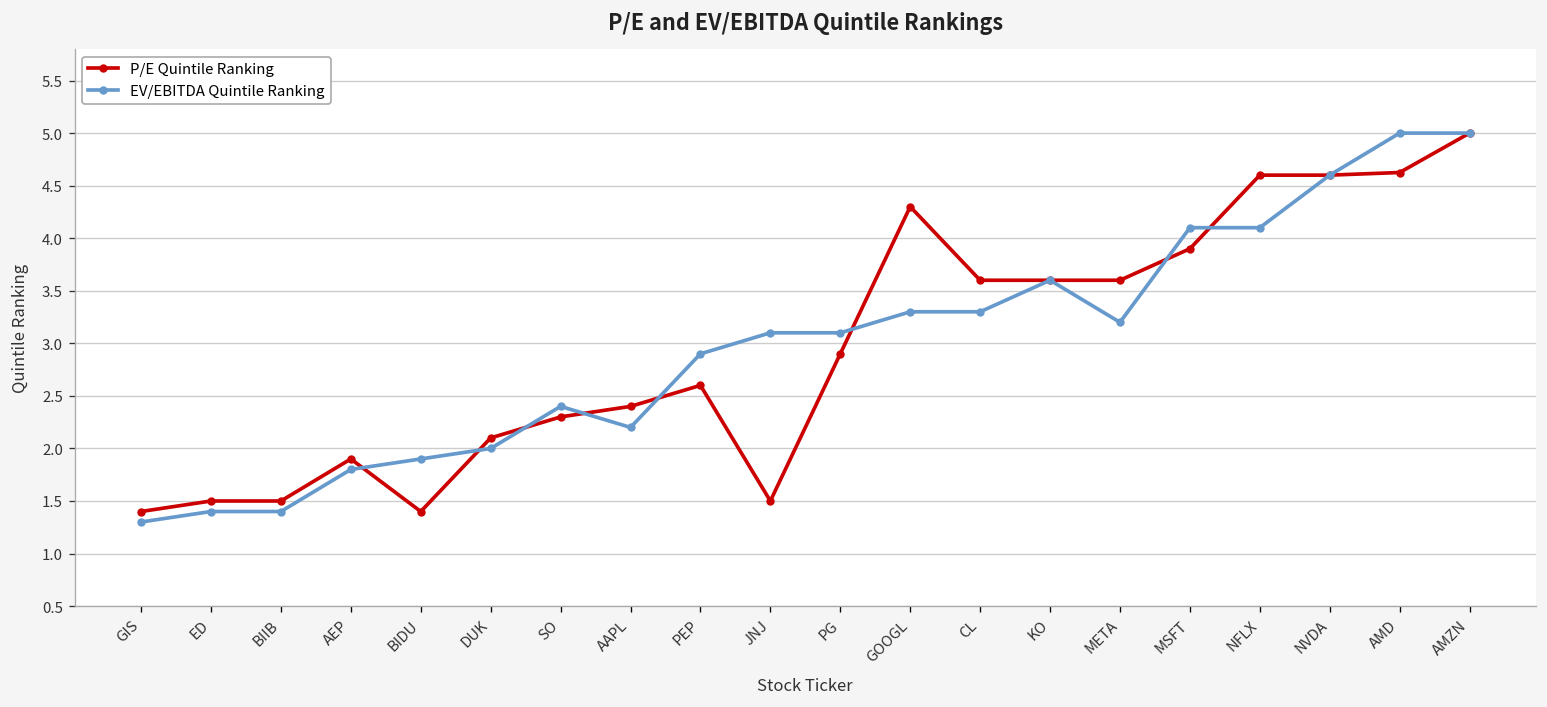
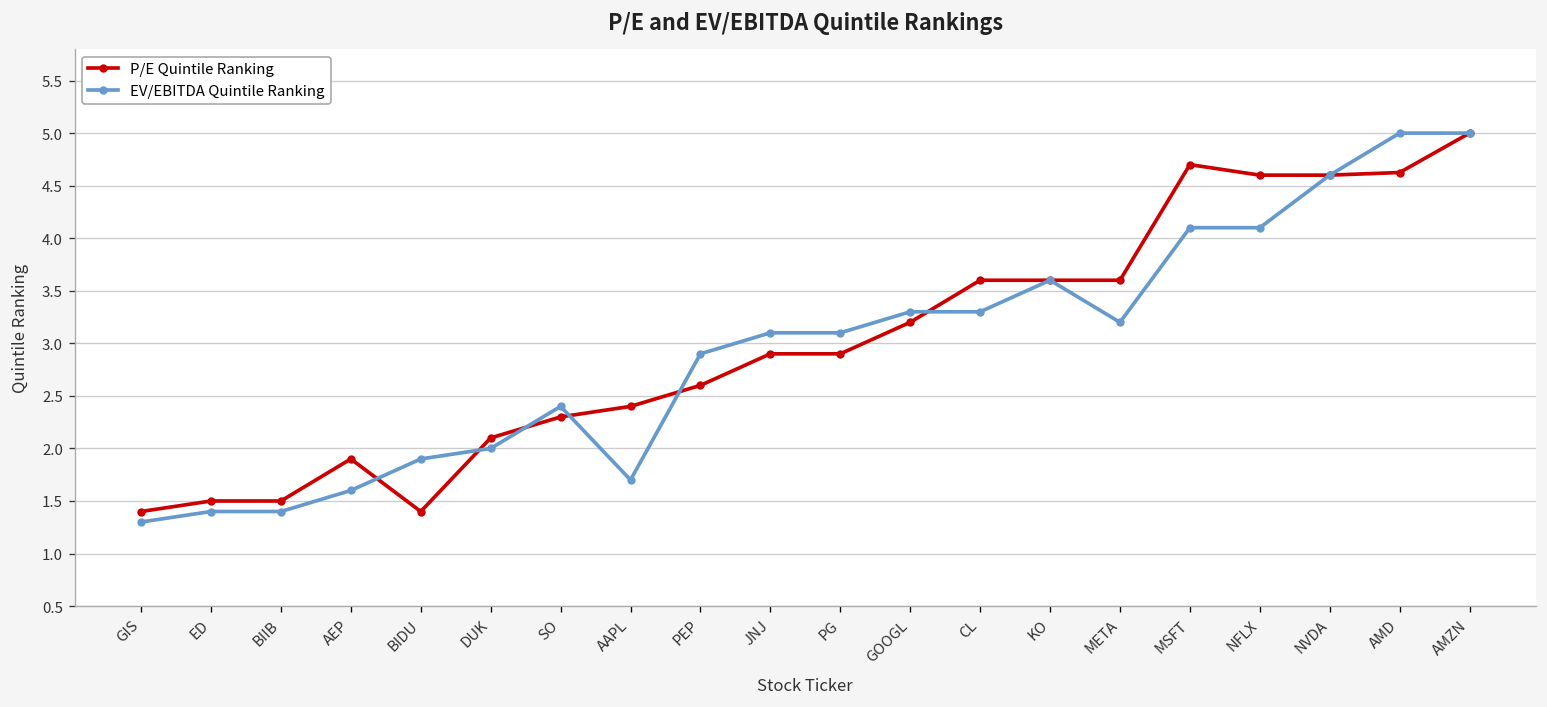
  {
    "P/E Quintile Ranking": {
      "GIS": 1.4,
      "ED": 1.5,
      "BIIB": 1.5,
      "AEP": 1.9,
      "BIDU": 1.4,
      "DUK": 2.1,
      "SO": 2.3,
      "AAPL": 2.4,
      "PEP": 2.6,
-     "JNJ": 1.5,
+     "JNJ": 2.9,
      "PG": 2.9,
-     "GOOGL": 4.3,
+     "GOOGL": 3.2,
      "CL": 3.6,
      "META": 3.6,
-     "MSFT": 3.9,
+     "MSFT": 4.7,
      "NFLX": 4.6,
      "AMD": 4.6
    },
    "EV/EBITDA Quintile Ranking": {
      "GIS": 1.3,
      "ED": 1.4,
      "BIIB": 1.4,
-     "AEP": 1.8,
+     "AEP": 1.6,
      "BIDU": 1.9,
      "DUK": 2.0,
      "SO": 2.4,
-     "AAPL": 2.2,
+     "AAPL": 1.7,
      "PEP": 2.9,
      "JNJ": 3.1,
      "PG": 3.1,
      "GOOGL": 3.3,
      "CL": 3.3,
      "META": 3.2,
      "MSFT": 4.1,
      "NFLX": 4.1,
      "AMD": 5.0
    }
  }
